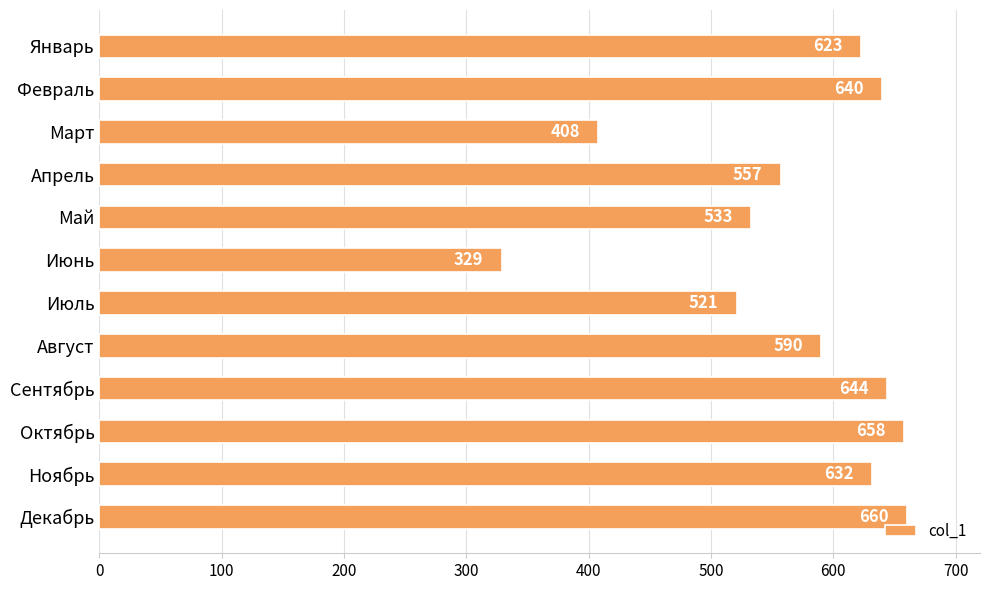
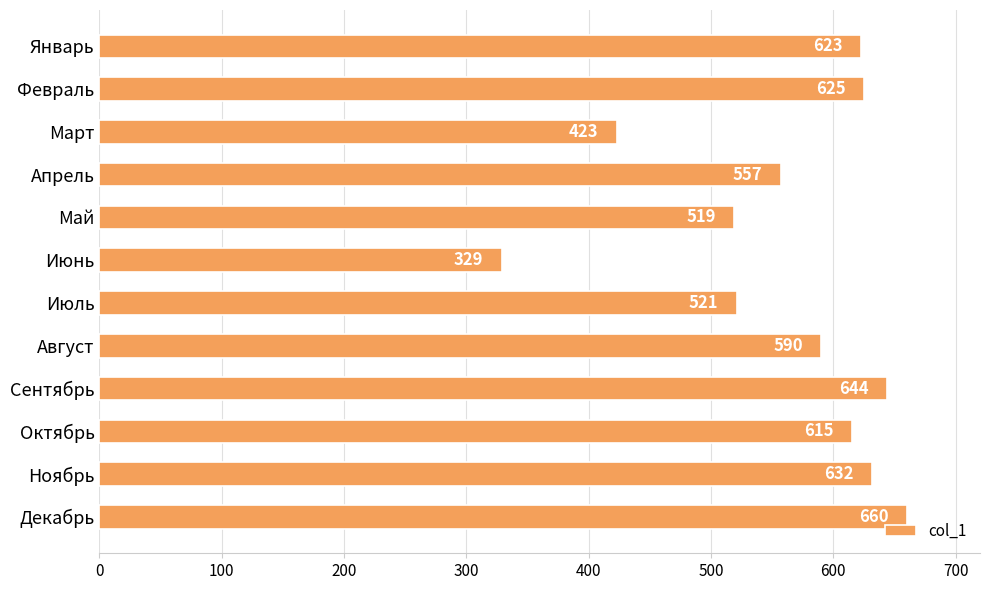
  {
    "Январь": 623,
-   "Февраль": 640,
-   "Март": 408,
+   "Февраль": 625,
+   "Март": 423,
    "Апрель": 557,
-   "Май": 533,
+   "Май": 519,
    "Июнь": 329,
    "Июль": 521,
    "Август": 590,
    "Сентябрь": 644,
-   "Октябрь": 658,
+   "Октябрь": 615,
    "Ноябрь": 632
  }
